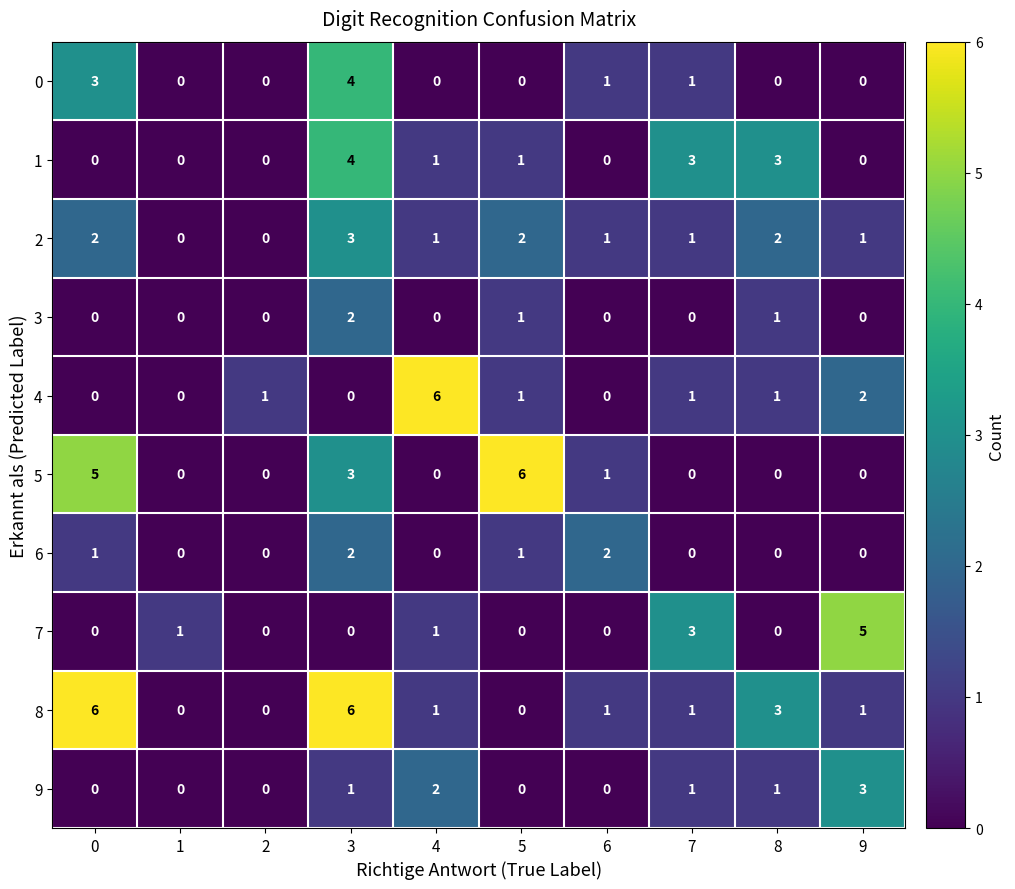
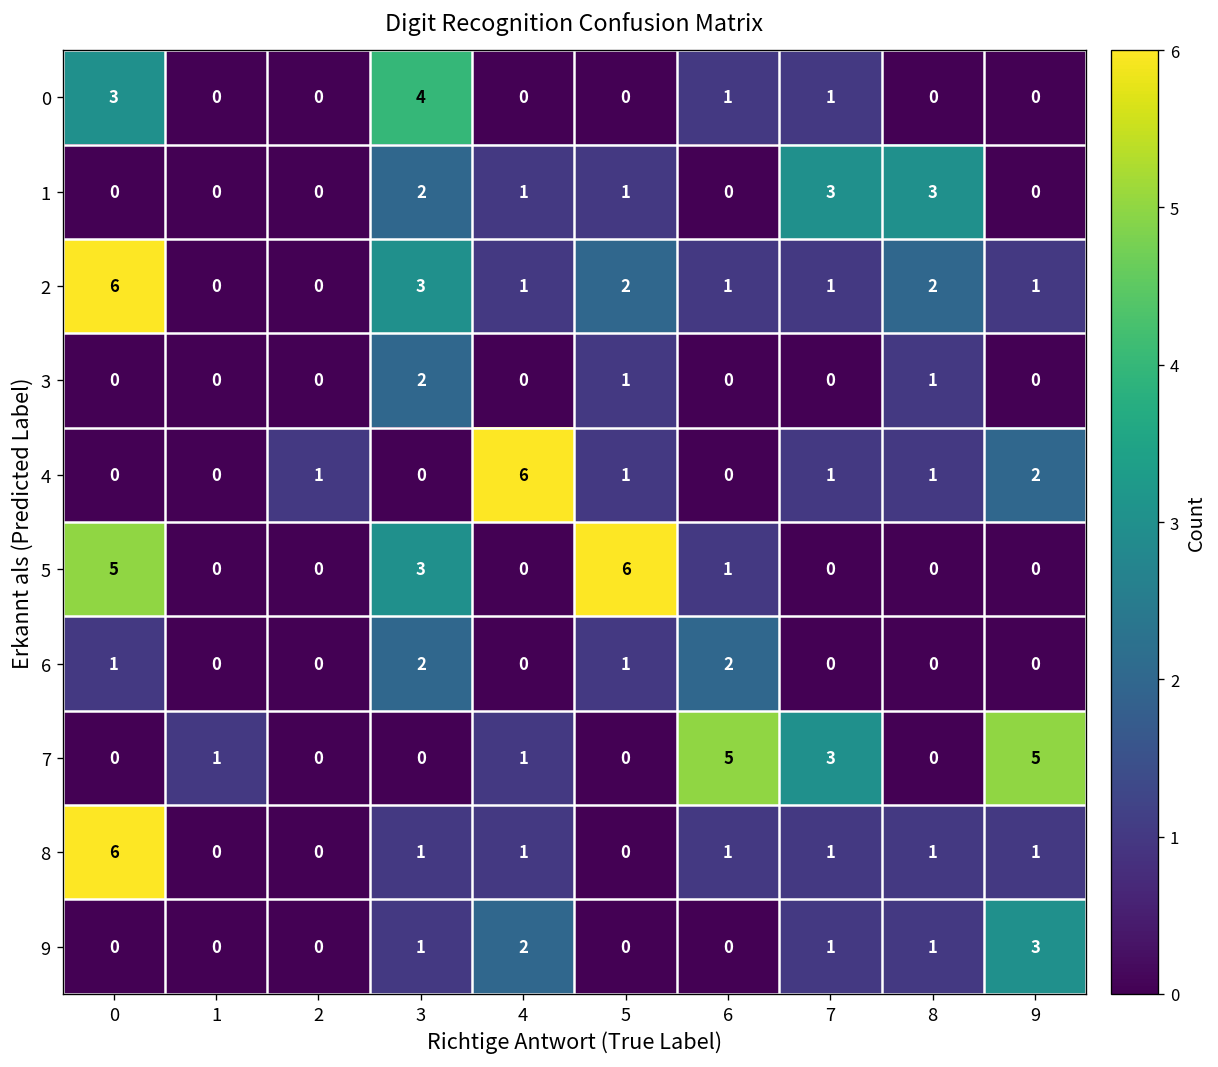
  {
    "0": {
      "0": 3,
      "1": 0,
      "2": 0,
      "3": 4,
      "4": 0,
      "5": 0,
      "6": 1,
      "7": 1,
      "8": 0,
      "9": 0
    },
    "1": {
      "0": 0,
      "1": 0,
      "2": 0,
-     "3": 4,
+     "3": 2,
      "4": 1,
      "5": 1,
      "6": 0,
      "7": 3,
      "8": 3,
      "9": 0
    },
    "2": {
-     "0": 2,
+     "0": 6,
      "1": 0,
      "2": 0,
      "3": 3,
      "4": 1,
      "5": 2,
      "6": 1,
      "7": 1,
      "8": 2,
      "9": 1
    },
    "3": {
      "0": 0,
      "1": 0,
      "2": 0,
      "3": 2,
      "4": 0,
      "5": 1,
      "6": 0,
      "7": 0,
      "8": 1,
      "9": 0
    },
    "4": {
      "0": 0,
      "1": 0,
      "2": 1,
      "3": 0,
      "4": 6,
      "5": 1,
      "6": 0,
      "7": 1,
      "8": 1,
      "9": 2
    },
    "5": {
      "0": 5,
      "1": 0,
      "2": 0,
      "3": 3,
      "4": 0,
      "5": 6,
      "6": 1,
      "7": 0,
      "8": 0,
      "9": 0
    },
    "6": {
      "0": 1,
      "1": 0,
      "2": 0,
      "3": 2,
      "4": 0,
      "5": 1,
      "6": 2,
      "7": 0,
      "8": 0,
      "9": 0
    },
    "7": {
      "0": 0,
      "1": 1,
      "2": 0,
      "3": 0,
      "4": 1,
      "5": 0,
-     "6": 0,
+     "6": 5,
      "7": 3,
      "8": 0,
      "9": 5
    },
    "8": {
      "0": 6,
      "1": 0,
      "2": 0,
-     "3": 6,
+     "3": 1,
      "4": 1,
      "5": 0,
      "6": 1,
      "7": 1,
-     "8": 3,
+     "8": 1,
      "9": 1
    },
    "9": {
      "0": 0,
      "1": 0,
      "2": 0,
      "3": 1,
      "4": 2,
      "5": 0,
      "6": 0,
      "7": 1,
      "8": 1,
      "9": 3
    }
  }
